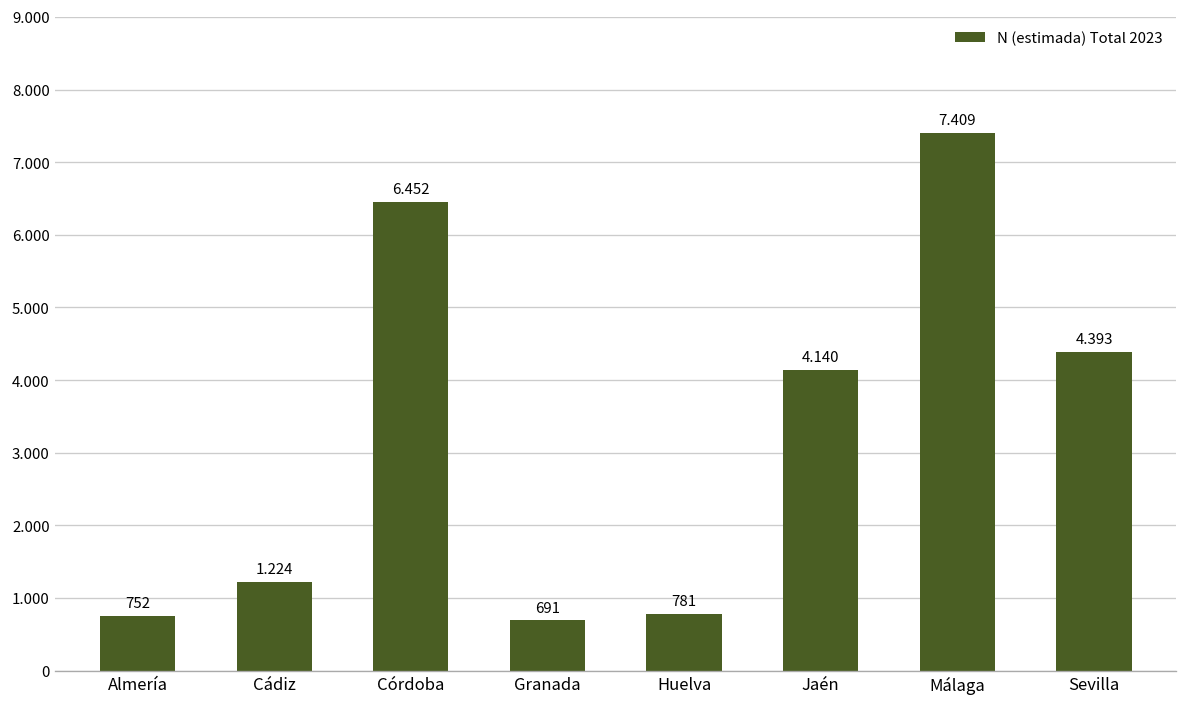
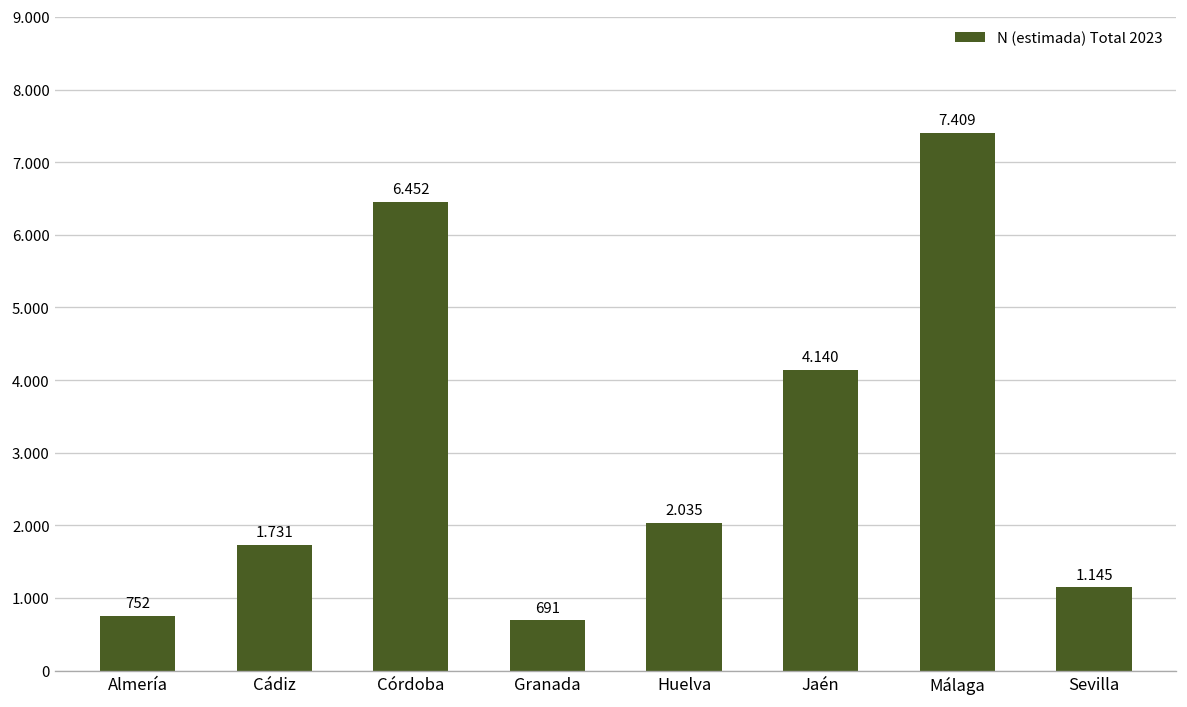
  {
    "Almería": 752,
-   "Cádiz": 1.224,
+   "Cádiz": 1.731,
    "Granada": 691,
-   "Huelva": 781,
-   "Sevilla": 4.393
+   "Huelva": 2.035,
+   "Sevilla": 1.145
  }
